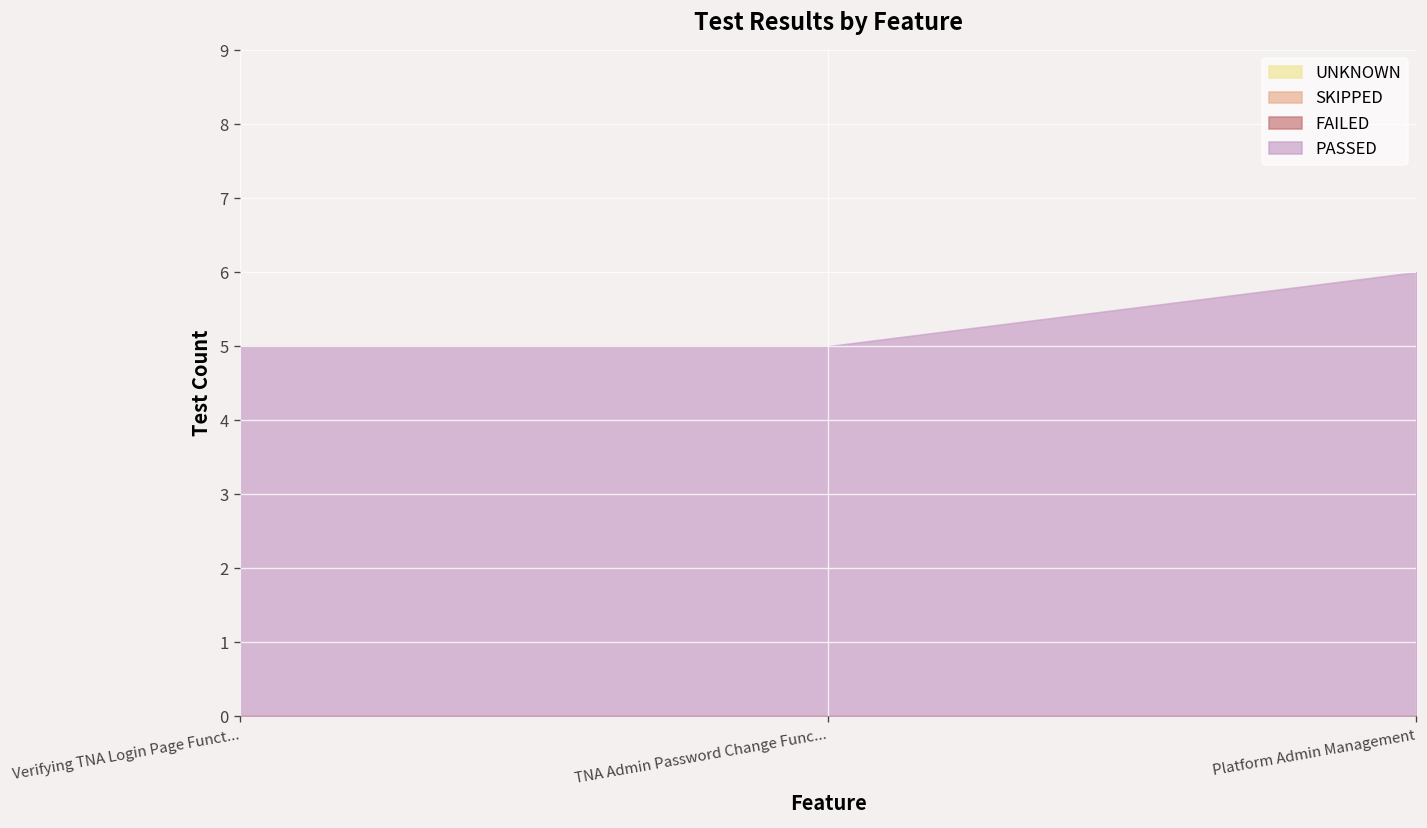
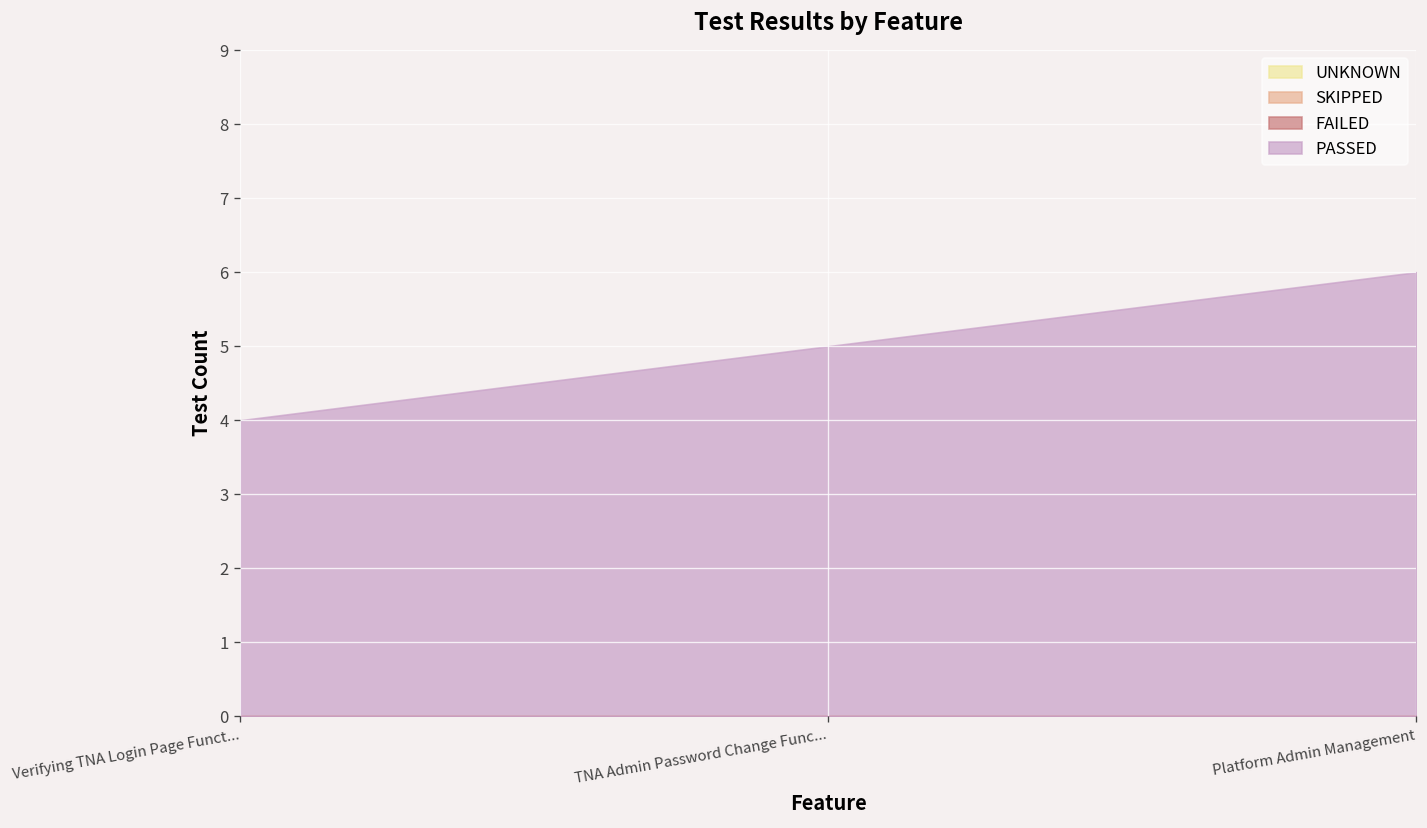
  {
    "FAILED": {
      "Verifying TNA Login Page Funct...": 0,
      "TNA Admin Password Change Func...": 0,
      "Platform Admin Management": 0
    },
    "PASSED": {
-     "Verifying TNA Login Page Funct...": 5,
+     "Verifying TNA Login Page Funct...": 4,
      "TNA Admin Password Change Func...": 5,
      "Platform Admin Management": 6
    }
  }
